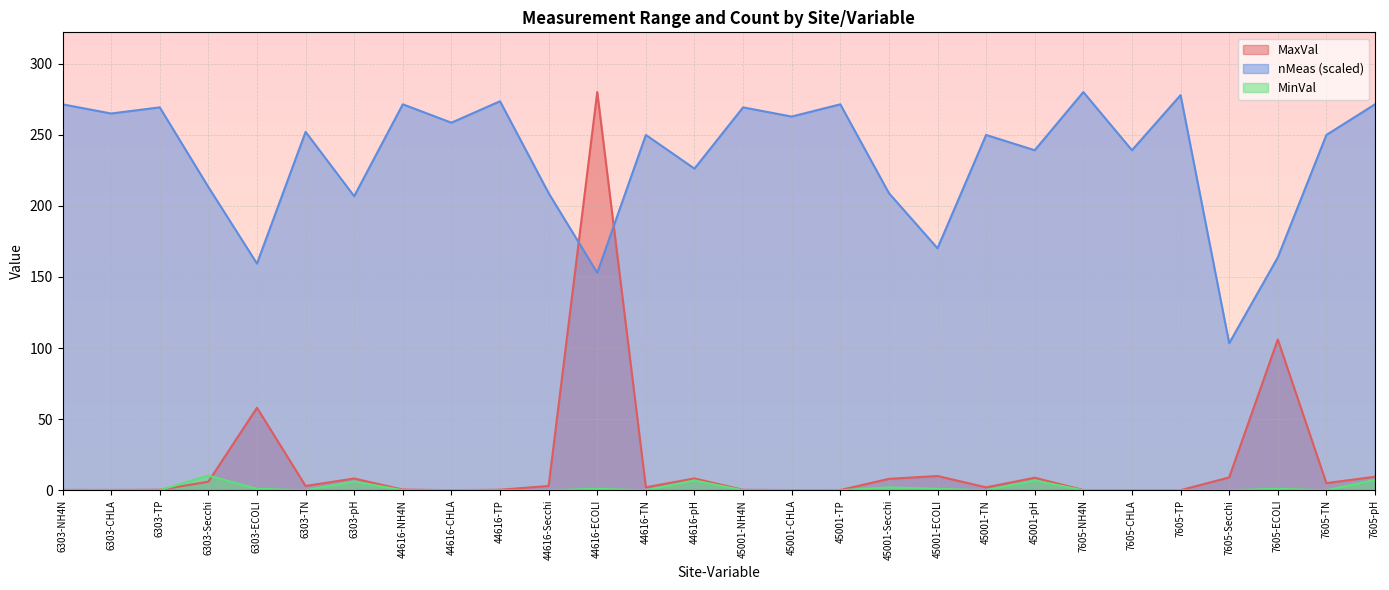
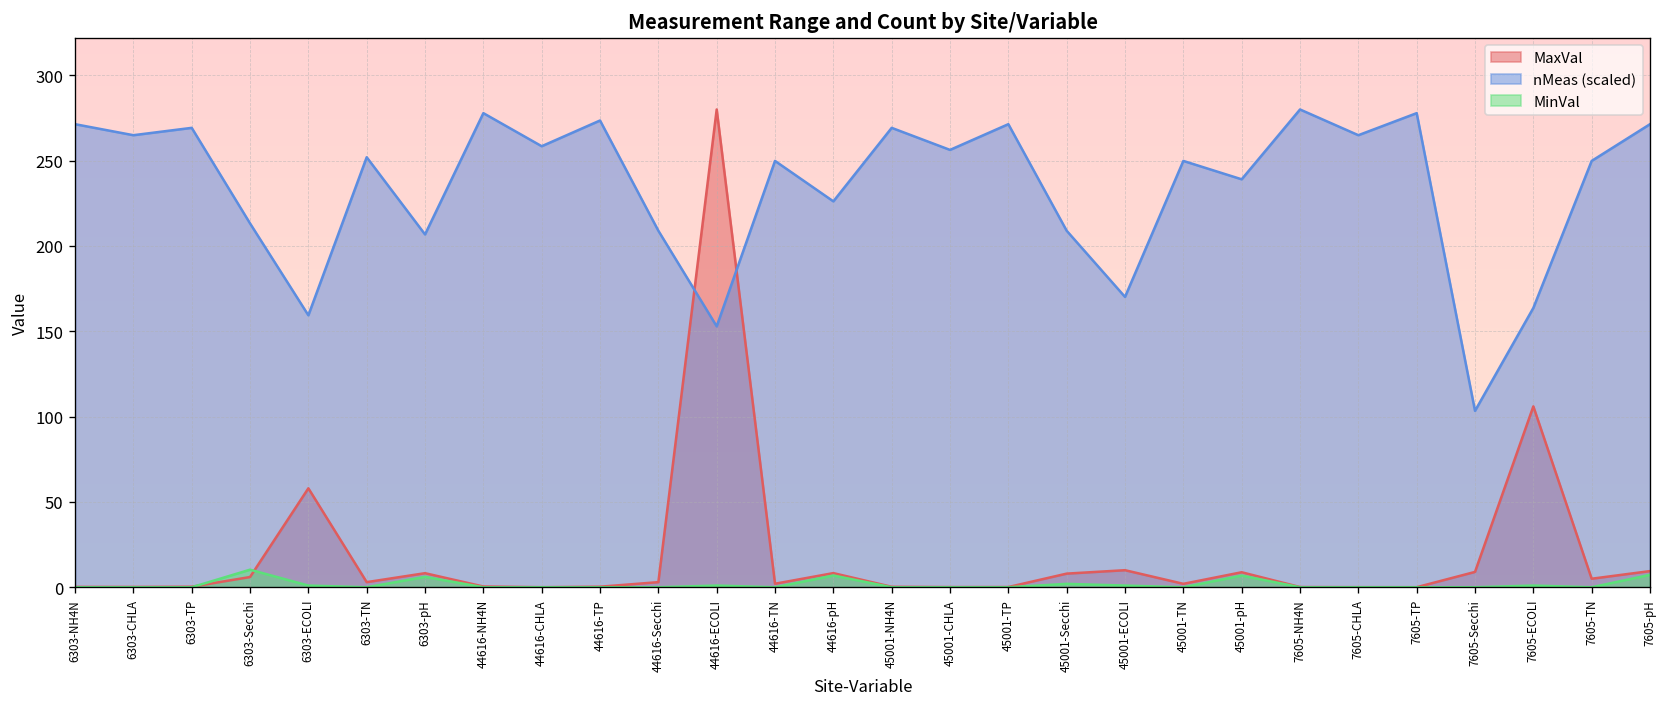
  {
    "MaxVal": {
      "6303-Secchi": 6,
      "6303-ECOLI": 58,
      "6303-TN": 3,
      "6303-pH": 8,
      "44616-Secchi": 3,
      "44616-ECOLI": 280,
      "44616-TN": 2,
      "45001-Secchi": 8,
      "45001-ECOLI": 10,
      "45001-TN": 2,
      "45001-pH": 9,
      "7605-Secchi": 9,
      "7605-ECOLI": 106,
      "7605-TN": 5,
      "7605-pH": 9
    },
    "nMeas (scaled)": {
      "6303-NH4N": 271,
      "6303-CHLA": 265,
      "6303-TP": 269,
      "6303-Secchi": 213,
      "6303-ECOLI": 159,
      "6303-TN": 252,
      "6303-pH": 207,
-     "44616-NH4N": 271,
+     "44616-NH4N": 278,
      "44616-CHLA": 258,
      "44616-TP": 274,
      "44616-Secchi": 209,
      "44616-ECOLI": 153,
      "44616-TN": 250,
      "44616-pH": 226,
      "45001-NH4N": 269,
-     "45001-CHLA": 263,
+     "45001-CHLA": 256,
      "45001-TP": 271,
      "45001-Secchi": 209,
      "45001-ECOLI": 170,
      "45001-TN": 250,
      "45001-pH": 239,
      "7605-NH4N": 280,
-     "7605-CHLA": 239,
+     "7605-CHLA": 265,
      "7605-TP": 278,
      "7605-Secchi": 103,
      "7605-ECOLI": 164,
      "7605-TN": 250,
      "7605-pH": 271
    },
    "MinVal": {
      "6303-Secchi": 10,
      "6303-ECOLI": 1,
      "6303-TN": 0,
      "6303-pH": 6,
      "44616-Secchi": 0,
      "44616-ECOLI": 1,
      "44616-TN": 0,
      "45001-Secchi": 2,
      "45001-ECOLI": 1,
      "45001-TN": 0,
      "45001-pH": 7,
      "7605-Secchi": 0,
      "7605-ECOLI": 1,
      "7605-TN": 0,
      "7605-pH": 7
    }
  }
